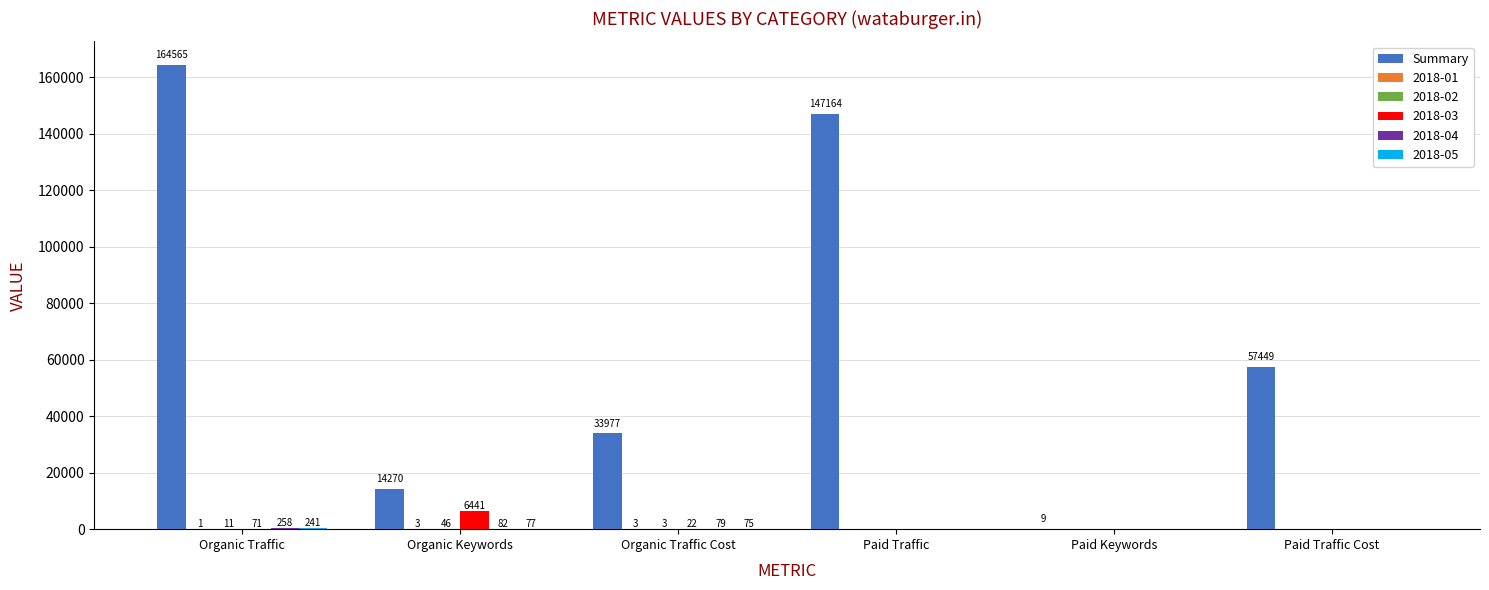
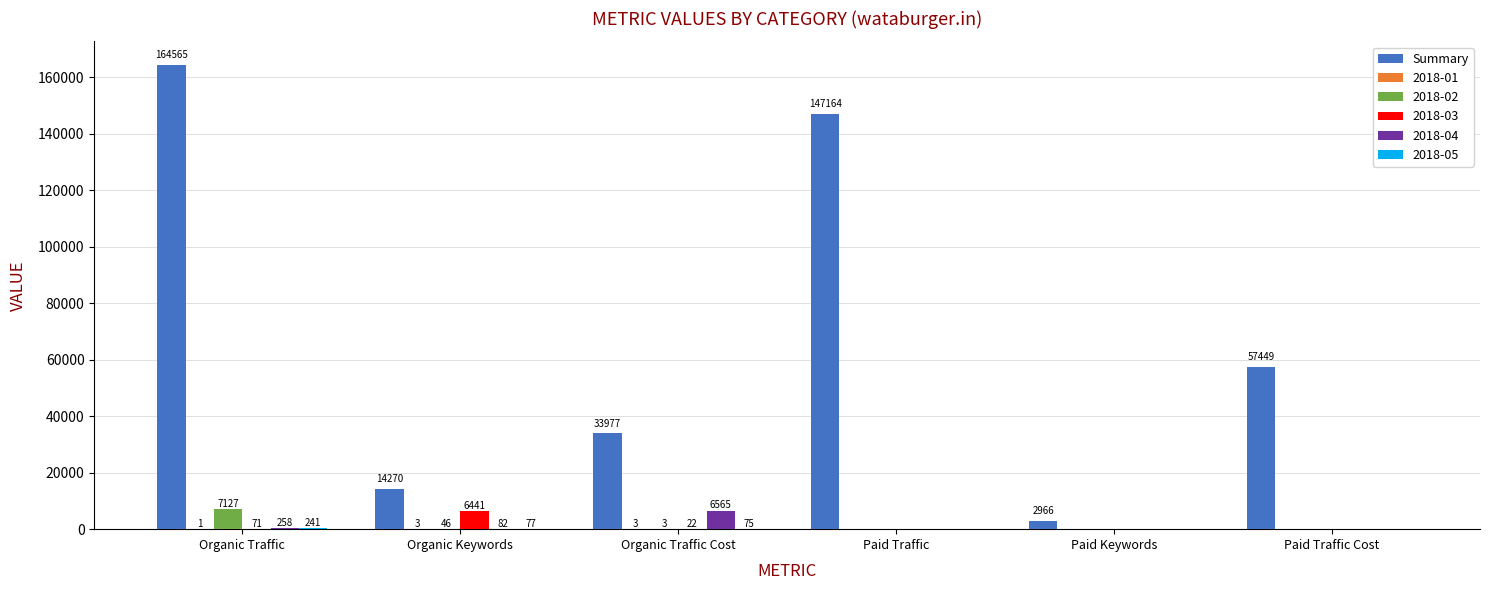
  {
    "Summary": {
      "Organic Traffic": 164565,
      "Organic Keywords": 14270,
      "Organic Traffic Cost": 33977,
      "Paid Traffic": 147164,
-     "Paid Keywords": 9,
+     "Paid Keywords": 2966,
      "Paid Traffic Cost": 57449
    },
    "2018-01": {
      "Organic Traffic": 1,
      "Organic Keywords": 3,
      "Organic Traffic Cost": 3
    },
    "2018-02": {
-     "Organic Traffic": 11,
+     "Organic Traffic": 7127,
      "Organic Keywords": 46,
      "Organic Traffic Cost": 3
    },
    "2018-03": {
      "Organic Traffic": 71,
      "Organic Keywords": 6441,
      "Organic Traffic Cost": 22
    },
    "2018-04": {
      "Organic Traffic": 258,
      "Organic Keywords": 82,
-     "Organic Traffic Cost": 79
+     "Organic Traffic Cost": 6565
    },
    "2018-05": {
      "Organic Traffic": 241,
      "Organic Keywords": 77,
      "Organic Traffic Cost": 75
    }
  }
